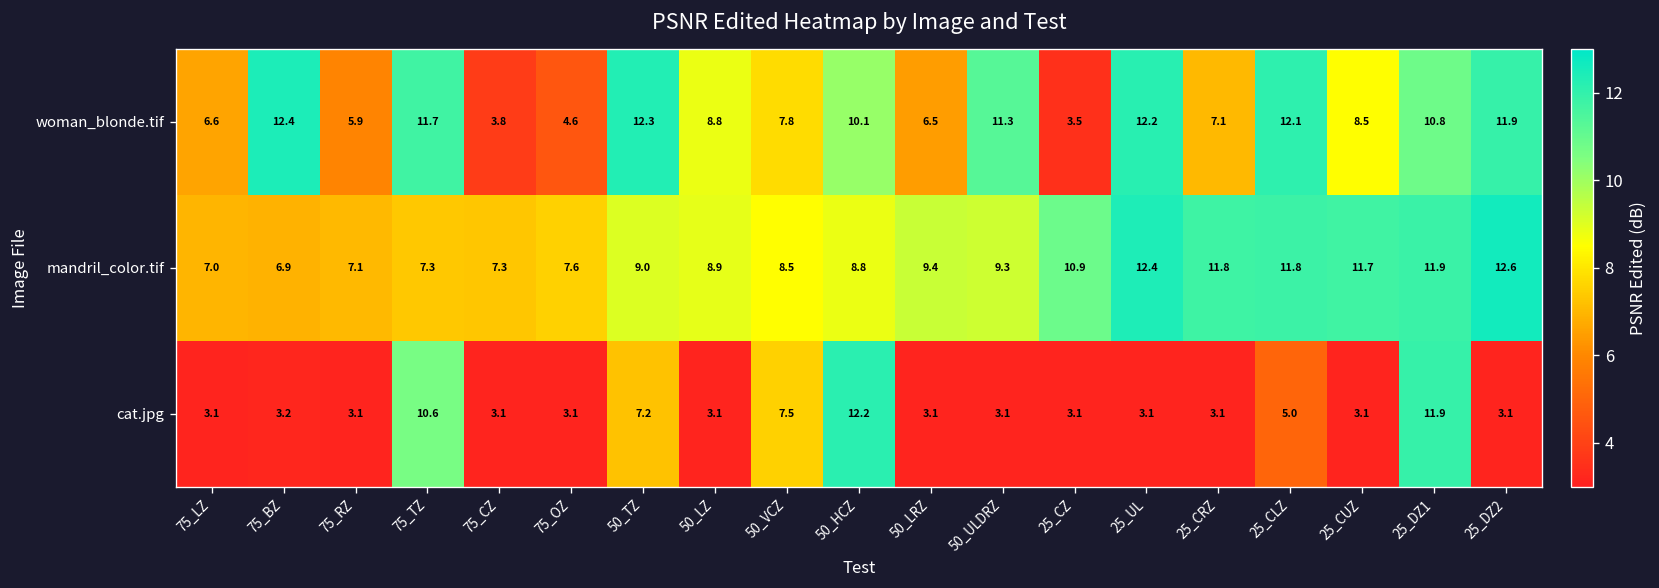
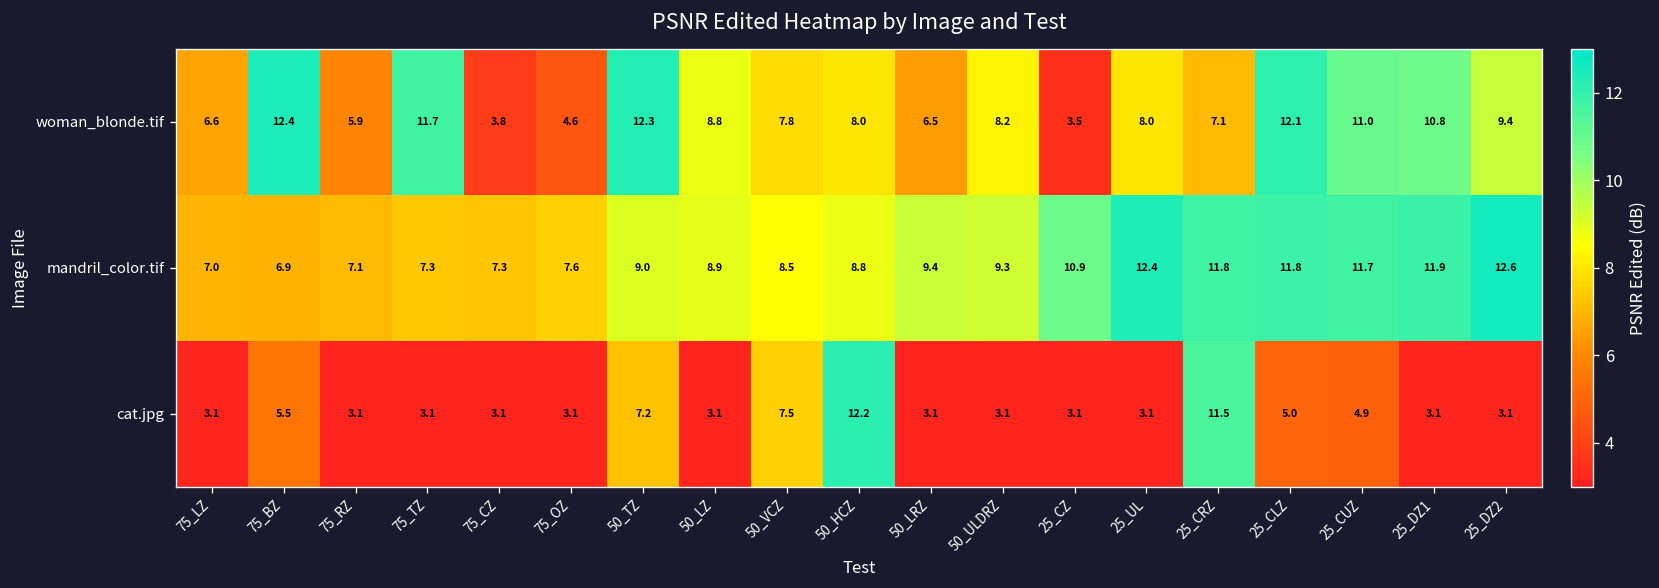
  {
    "woman_blonde.tif": {
      "75_LZ": 6.6,
      "75_BZ": 12.4,
      "75_RZ": 5.9,
      "75_TZ": 11.7,
      "75_CZ": 3.8,
      "75_OZ": 4.6,
      "50_TZ": 12.3,
      "50_LZ": 8.8,
      "50_VCZ": 7.8,
-     "50_HCZ": 10.1,
+     "50_HCZ": 8.0,
      "50_LRZ": 6.5,
-     "50_ULDRZ": 11.3,
+     "50_ULDRZ": 8.2,
      "25_CZ": 3.5,
-     "25_UL": 12.2,
+     "25_UL": 8.0,
      "25_CRZ": 7.1,
      "25_CLZ": 12.1,
-     "25_CUZ": 8.5,
+     "25_CUZ": 11.0,
      "25_DZ1": 10.8,
-     "25_DZ2": 11.9
+     "25_DZ2": 9.4
    },
    "mandril_color.tif": {
      "75_LZ": 7.0,
      "75_BZ": 6.9,
      "75_RZ": 7.1,
      "75_TZ": 7.3,
      "75_CZ": 7.3,
      "75_OZ": 7.6,
      "50_TZ": 9.0,
      "50_LZ": 8.9,
      "50_VCZ": 8.5,
      "50_HCZ": 8.8,
      "50_LRZ": 9.4,
      "50_ULDRZ": 9.3,
      "25_CZ": 10.9,
      "25_UL": 12.4,
      "25_CRZ": 11.8,
      "25_CLZ": 11.8,
      "25_CUZ": 11.7,
      "25_DZ1": 11.9,
      "25_DZ2": 12.6
    },
    "cat.jpg": {
      "75_LZ": 3.1,
-     "75_BZ": 3.2,
+     "75_BZ": 5.5,
      "75_RZ": 3.1,
-     "75_TZ": 10.6,
+     "75_TZ": 3.1,
      "75_CZ": 3.1,
      "75_OZ": 3.1,
      "50_TZ": 7.2,
      "50_LZ": 3.1,
      "50_VCZ": 7.5,
      "50_HCZ": 12.2,
      "50_LRZ": 3.1,
      "50_ULDRZ": 3.1,
      "25_CZ": 3.1,
      "25_UL": 3.1,
-     "25_CRZ": 3.1,
+     "25_CRZ": 11.5,
      "25_CLZ": 5.0,
-     "25_CUZ": 3.1,
-     "25_DZ1": 11.9,
+     "25_CUZ": 4.9,
+     "25_DZ1": 3.1,
      "25_DZ2": 3.1
    }
  }
